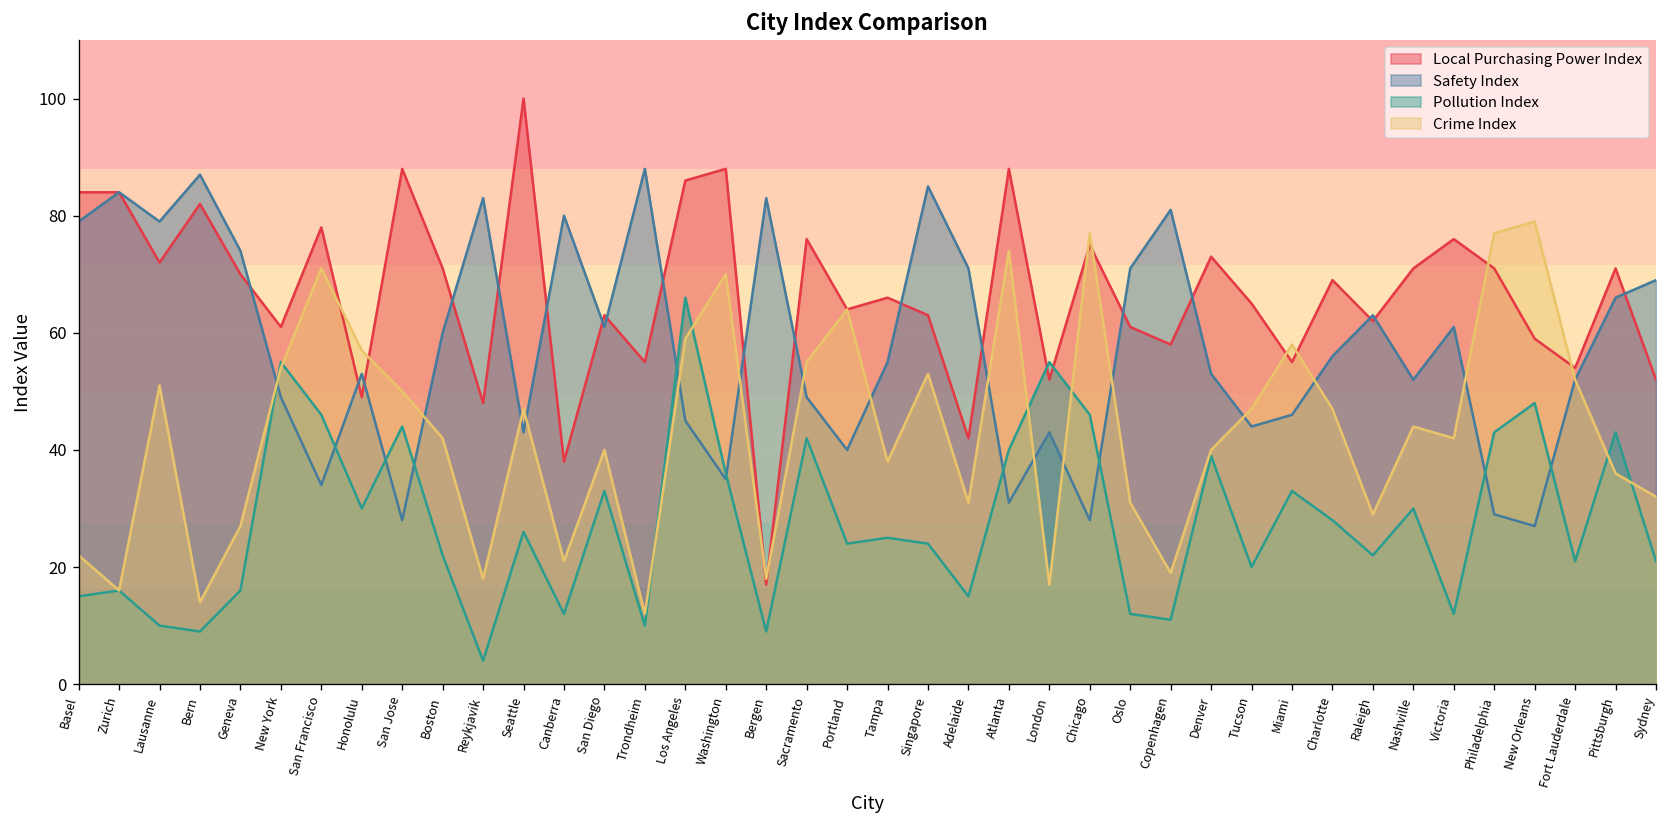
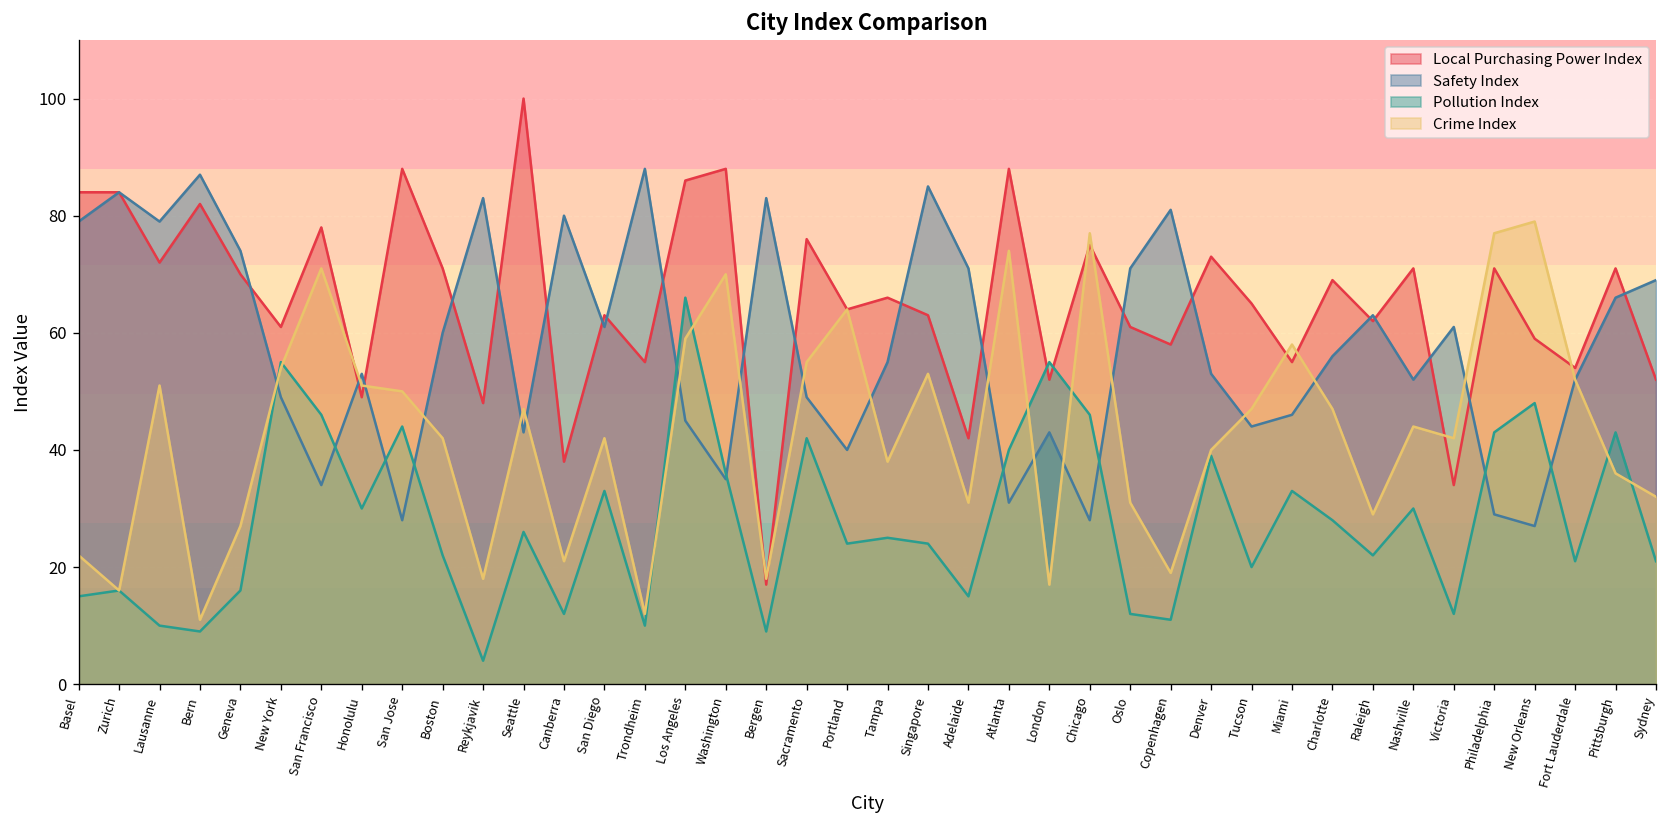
  {
    "Local Purchasing Power Index": {
      "Basel": 84,
      "Lausanne": 72,
      "Bern": 82,
      "Geneva": 70,
      "New York": 61,
      "San Francisco": 78,
      "Honolulu": 49,
      "San Jose": 88,
      "Boston": 71,
      "Reykjavik": 48,
      "Seattle": 100,
      "Canberra": 38,
      "San Diego": 63,
      "Trondheim": 55,
      "Los Angeles": 86,
      "Washington": 88,
      "Bergen": 17,
      "Sacramento": 76,
      "Tampa": 66,
      "Singapore": 63,
      "Adelaide": 42,
      "Atlanta": 88,
      "London": 52,
      "Chicago": 75,
      "Oslo": 61,
      "Copenhagen": 58,
      "Denver": 73,
      "Tucson": 65,
      "Miami": 55,
      "Charlotte": 69,
      "Raleigh": 62,
      "Nashville": 71,
-     "Victoria": 76,
+     "Victoria": 34,
      "Philadelphia": 71,
      "New Orleans": 59,
      "Fort Lauderdale": 54,
      "Pittsburgh": 71,
      "Sydney": 52
    },
    "Crime Index": {
      "Basel": 22,
      "Lausanne": 51,
-     "Bern": 14,
+     "Bern": 11,
      "Geneva": 27,
      "New York": 54,
      "San Francisco": 71,
-     "Honolulu": 57,
+     "Honolulu": 51,
      "San Jose": 50,
      "Boston": 42,
      "Reykjavik": 18,
      "Seattle": 47,
      "Canberra": 21,
-     "San Diego": 40,
+     "San Diego": 42,
      "Trondheim": 12,
      "Los Angeles": 59,
      "Washington": 70,
      "Bergen": 18,
      "Sacramento": 55,
      "Tampa": 38,
      "Singapore": 53,
      "Adelaide": 31,
      "Atlanta": 74,
      "London": 17,
      "Chicago": 77,
      "Oslo": 31,
      "Copenhagen": 19,
      "Denver": 40,
      "Tucson": 47,
      "Miami": 58,
      "Charlotte": 47,
      "Raleigh": 29,
      "Nashville": 44,
      "Victoria": 42,
      "Philadelphia": 77,
      "New Orleans": 79,
      "Pittsburgh": 36,
      "Sydney": 32
    }
  }
